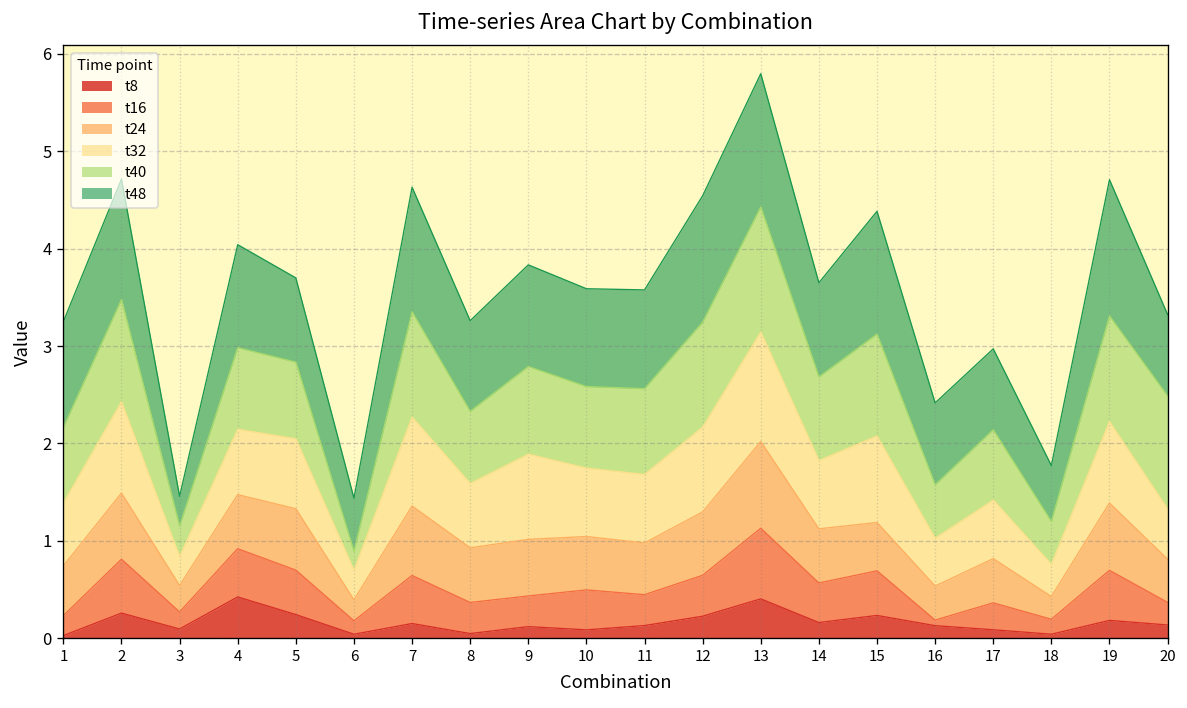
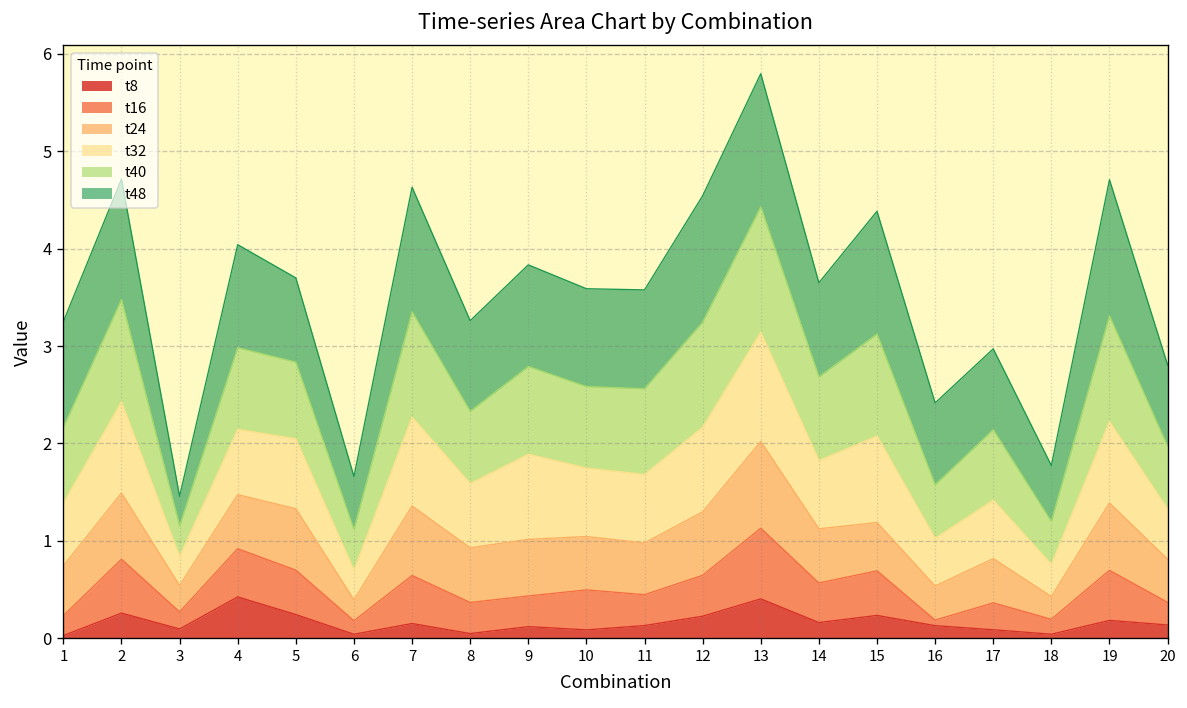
  {
    "t8": {
      "1": 0.0,
      "2": 0.3,
      "3": 0.1,
      "4": 0.4,
      "5": 0.2,
      "6": 0.0,
      "7": 0.2,
      "8": 0.0,
      "9": 0.1,
      "10": 0.1,
      "11": 0.1,
      "12": 0.2,
      "13": 0.4,
      "14": 0.2,
      "15": 0.2,
      "16": 0.1,
      "17": 0.1,
      "18": 0.0,
      "19": 0.2,
      "20": 0.1
    },
    "t16": {
      "1": 0.2,
      "2": 0.6,
      "3": 0.2,
      "4": 0.5,
      "5": 0.5,
      "6": 0.1,
      "7": 0.5,
      "8": 0.3,
      "9": 0.3,
      "10": 0.4,
      "11": 0.3,
      "12": 0.4,
      "13": 0.7,
      "14": 0.4,
      "15": 0.5,
      "16": 0.1,
      "17": 0.3,
      "18": 0.2,
      "19": 0.5,
      "20": 0.2
    },
    "t24": {
      "1": 0.5,
      "2": 0.7,
      "3": 0.3,
      "4": 0.6,
      "5": 0.6,
      "6": 0.2,
      "7": 0.7,
      "8": 0.6,
      "9": 0.6,
      "10": 0.5,
      "11": 0.5,
      "12": 0.7,
      "13": 0.9,
      "14": 0.6,
      "15": 0.5,
      "16": 0.3,
      "17": 0.5,
      "18": 0.2,
      "19": 0.7,
      "20": 0.4
    },
    "t32": {
      "1": 0.6,
      "2": 0.9,
      "3": 0.3,
      "4": 0.7,
      "5": 0.7,
      "6": 0.3,
      "7": 0.9,
      "8": 0.7,
      "9": 0.9,
      "10": 0.7,
      "11": 0.7,
      "12": 0.9,
      "13": 1.1,
      "14": 0.7,
      "15": 0.9,
      "16": 0.5,
      "17": 0.6,
      "18": 0.3,
      "19": 0.8,
      "20": 0.5
    },
    "t40": {
      "1": 0.8,
      "2": 1.0,
      "3": 0.3,
      "4": 0.8,
      "5": 0.8,
-     "6": 0.2,
+     "6": 0.4,
      "7": 1.1,
      "8": 0.7,
      "9": 0.9,
      "10": 0.8,
      "11": 0.9,
      "12": 1.1,
      "13": 1.3,
      "14": 0.9,
      "15": 1.0,
      "16": 0.5,
      "17": 0.7,
      "18": 0.4,
      "19": 1.1,
-     "20": 1.2
+     "20": 0.6
    },
    "t48": {
      "1": 1.1,
      "3": 0.3,
      "4": 1.1,
      "5": 0.9,
      "6": 0.5,
      "7": 1.3,
      "8": 0.9,
      "9": 1.0,
      "10": 1.0,
      "11": 1.0,
      "12": 1.3,
      "13": 1.4,
      "14": 1.0,
      "15": 1.3,
      "16": 0.8,
      "17": 0.8,
      "18": 0.6,
      "19": 1.4,
      "20": 0.8
    }
  }
